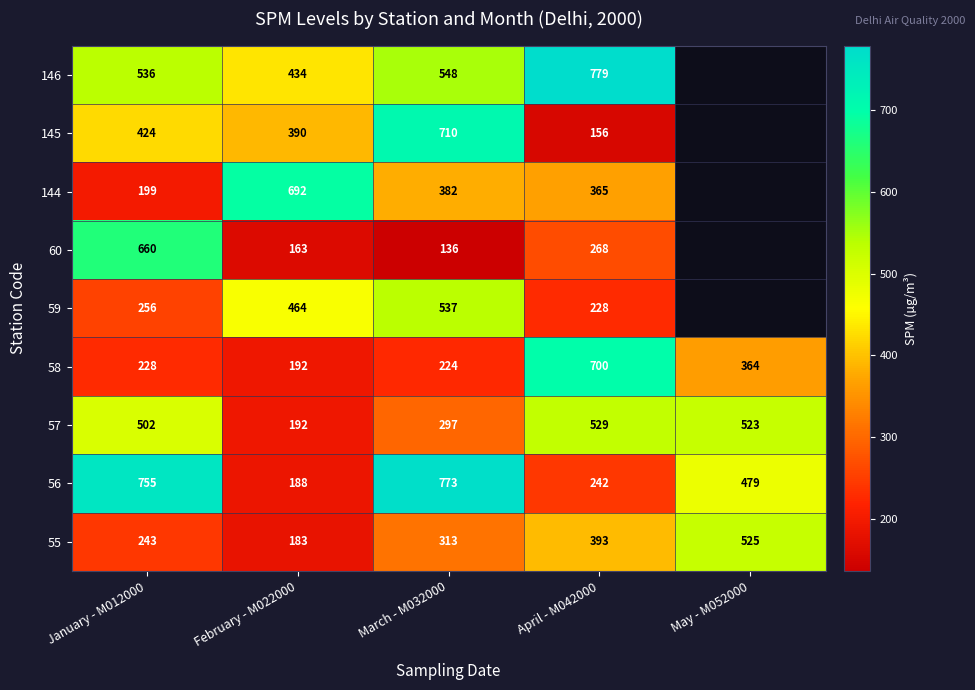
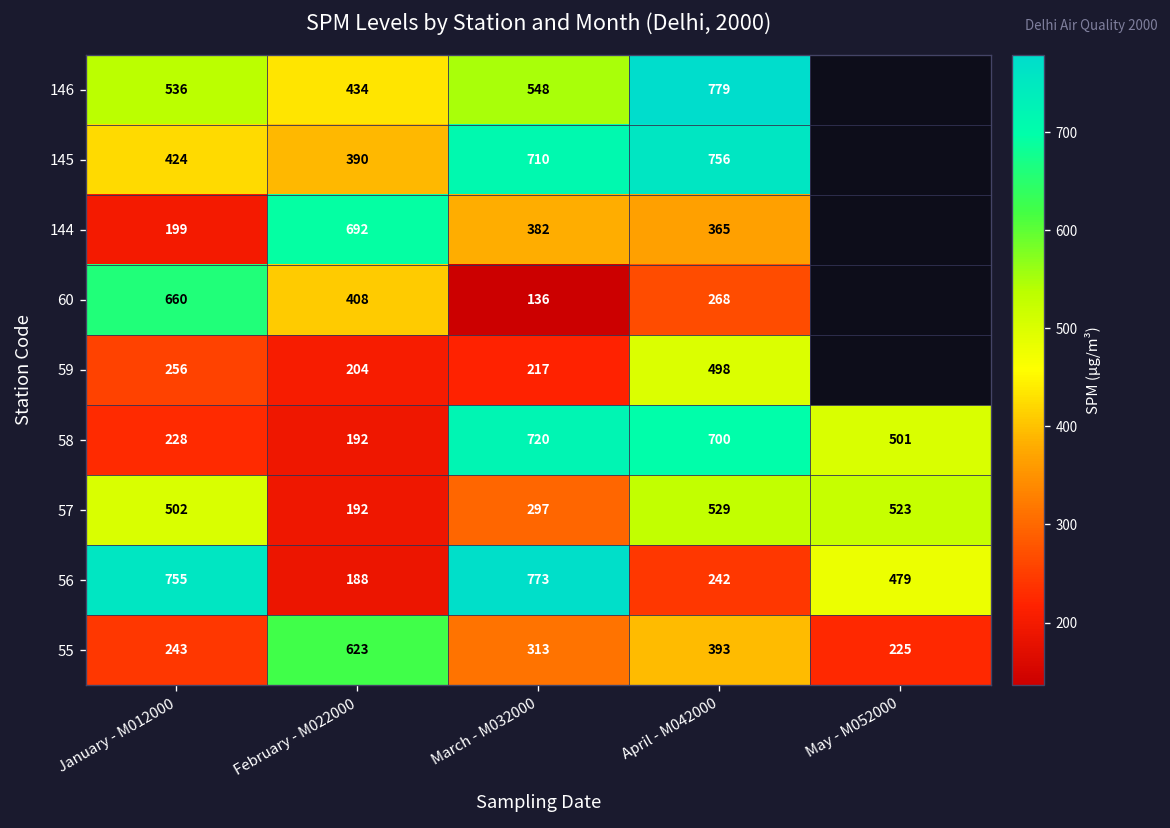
  {
    "146": {
      "January - M012000": 536,
      "February - M022000": 434,
      "March - M032000": 548,
      "April - M042000": 779
    },
    "145": {
      "January - M012000": 424,
      "February - M022000": 390,
      "March - M032000": 710,
-     "April - M042000": 156
+     "April - M042000": 756
    },
    "144": {
      "January - M012000": 199,
      "February - M022000": 692,
      "March - M032000": 382,
      "April - M042000": 365
    },
    "60": {
      "January - M012000": 660,
-     "February - M022000": 163,
+     "February - M022000": 408,
      "March - M032000": 136,
      "April - M042000": 268
    },
    "59": {
      "January - M012000": 256,
-     "February - M022000": 464,
-     "March - M032000": 537,
-     "April - M042000": 228
+     "February - M022000": 204,
+     "March - M032000": 217,
+     "April - M042000": 498
    },
    "58": {
      "January - M012000": 228,
      "February - M022000": 192,
-     "March - M032000": 224,
+     "March - M032000": 720,
      "April - M042000": 700,
-     "May - M052000": 364
+     "May - M052000": 501
    },
    "57": {
      "January - M012000": 502,
      "February - M022000": 192,
      "March - M032000": 297,
      "April - M042000": 529,
      "May - M052000": 523
    },
    "56": {
      "January - M012000": 755,
      "February - M022000": 188,
      "March - M032000": 773,
      "April - M042000": 242,
      "May - M052000": 479
    },
    "55": {
      "January - M012000": 243,
-     "February - M022000": 183,
+     "February - M022000": 623,
      "March - M032000": 313,
      "April - M042000": 393,
-     "May - M052000": 525
+     "May - M052000": 225
    }
  }
